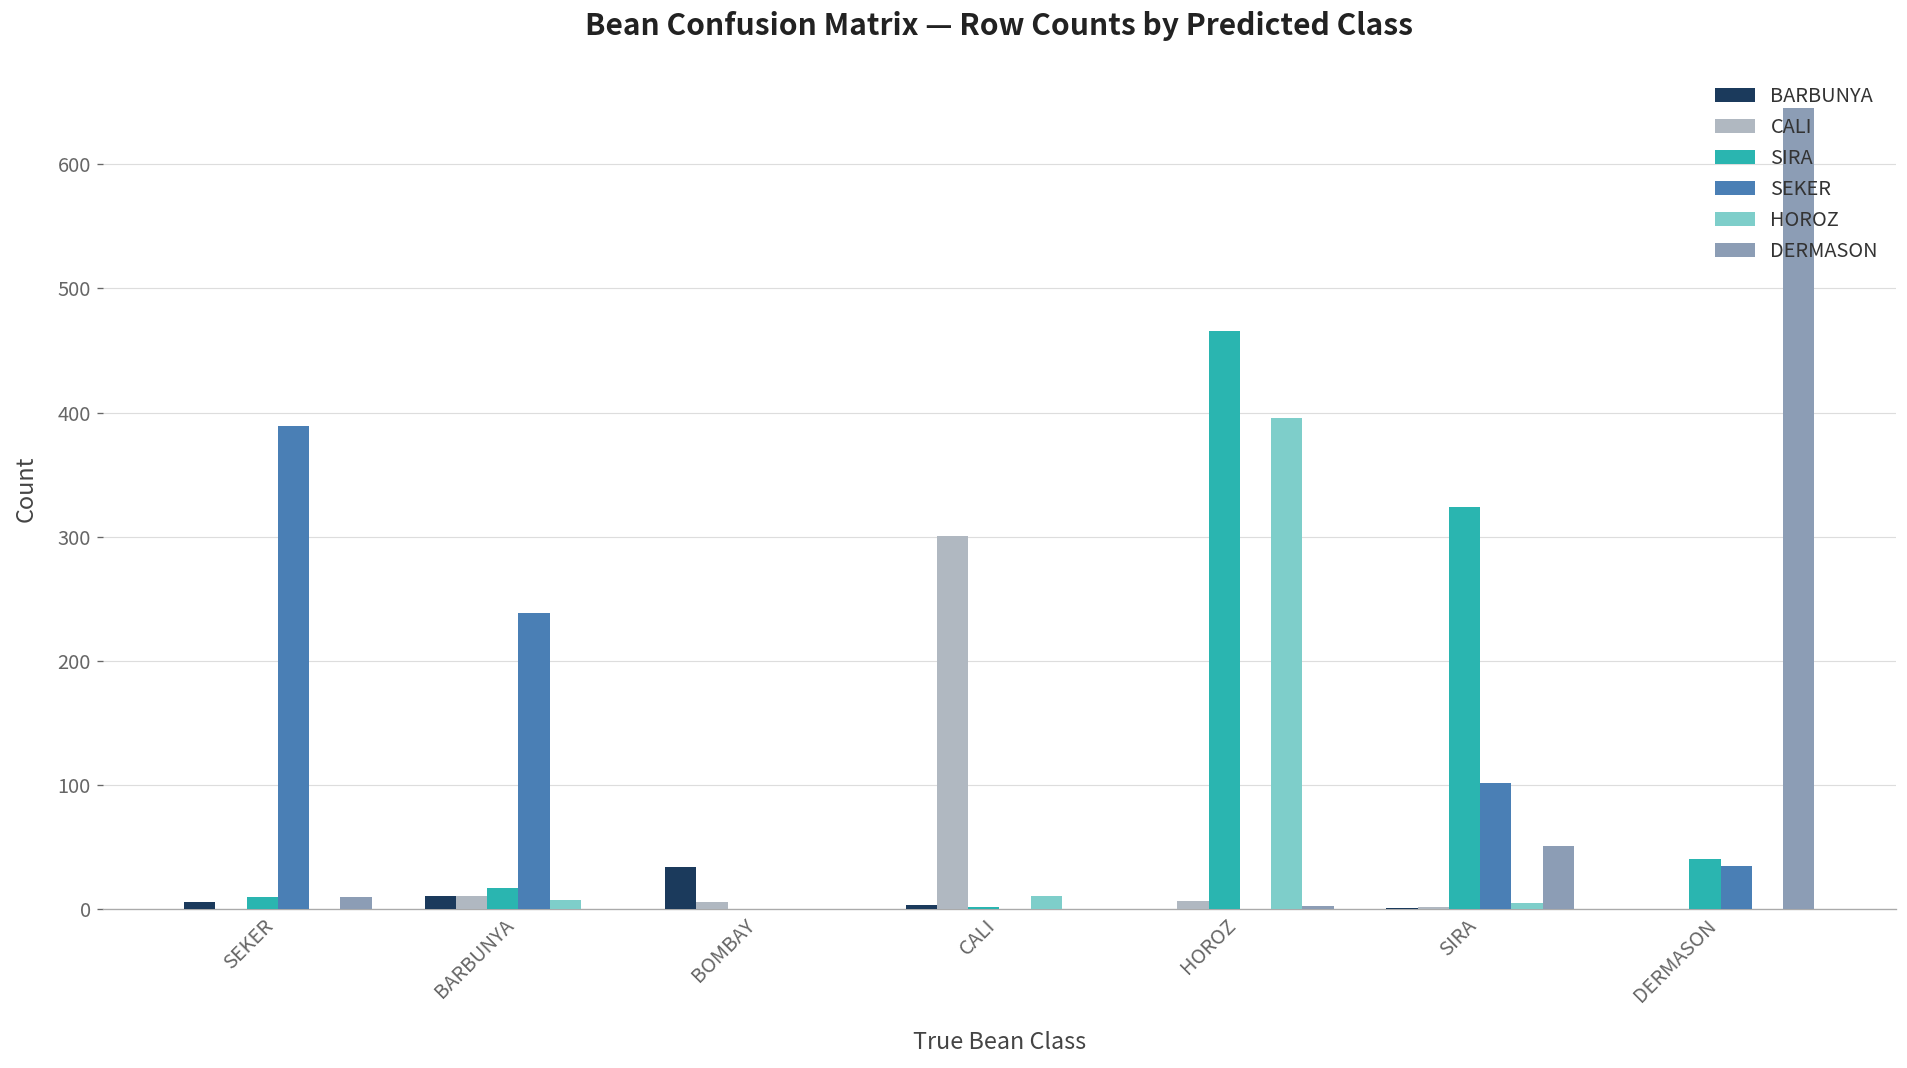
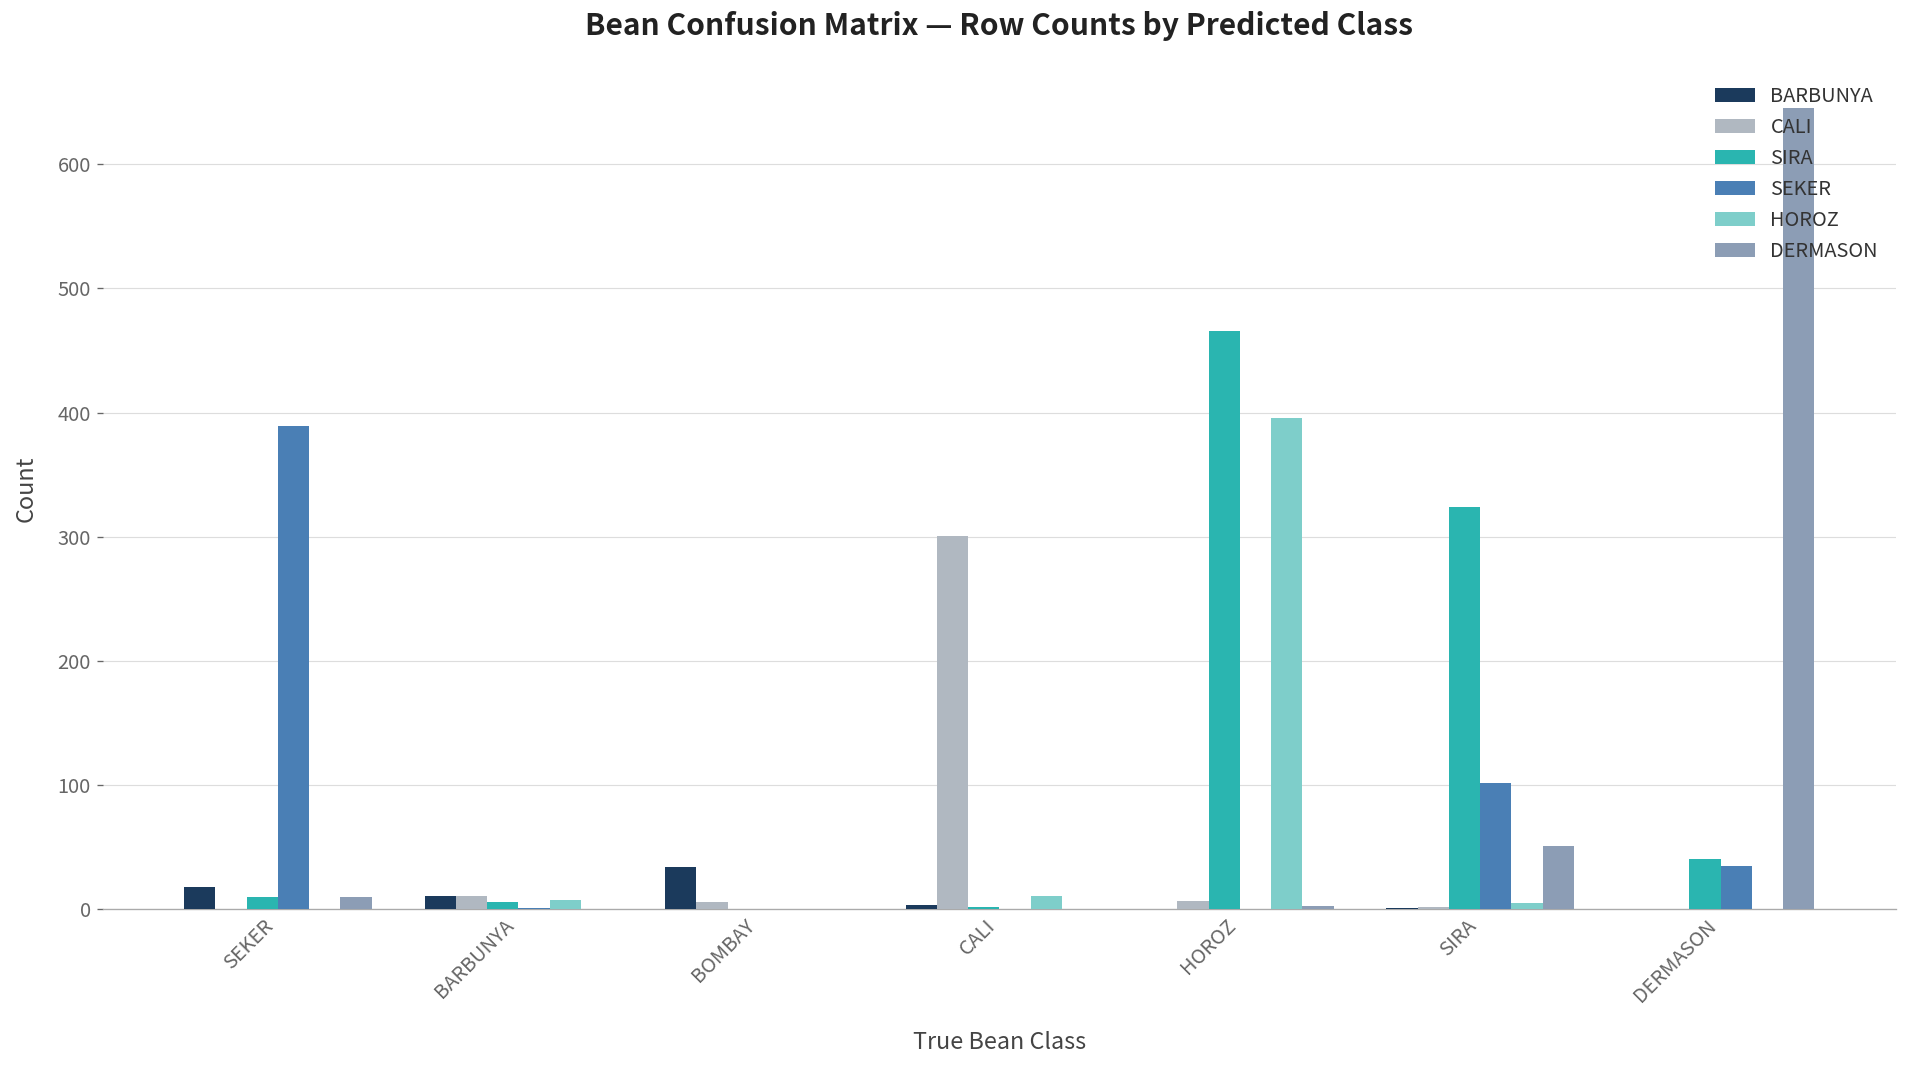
  {
    "BARBUNYA": {
-     "SEKER": 6,
+     "SEKER": 18,
      "BARBUNYA": 11,
      "BOMBAY": 34,
      "CALI": 4,
      "HOROZ": 0,
      "DERMASON": 0
    },
    "SIRA": {
      "SEKER": 10,
-     "BARBUNYA": 17,
+     "BARBUNYA": 6,
      "BOMBAY": 0,
      "HOROZ": 466,
      "SIRA": 324,
      "DERMASON": 41
    },
    "SEKER": {
      "SEKER": 389,
-     "BARBUNYA": 239,
+     "BARBUNYA": 1,
      "BOMBAY": 0,
      "CALI": 0,
      "HOROZ": 0,
      "SIRA": 102,
      "DERMASON": 35
    }
  }
